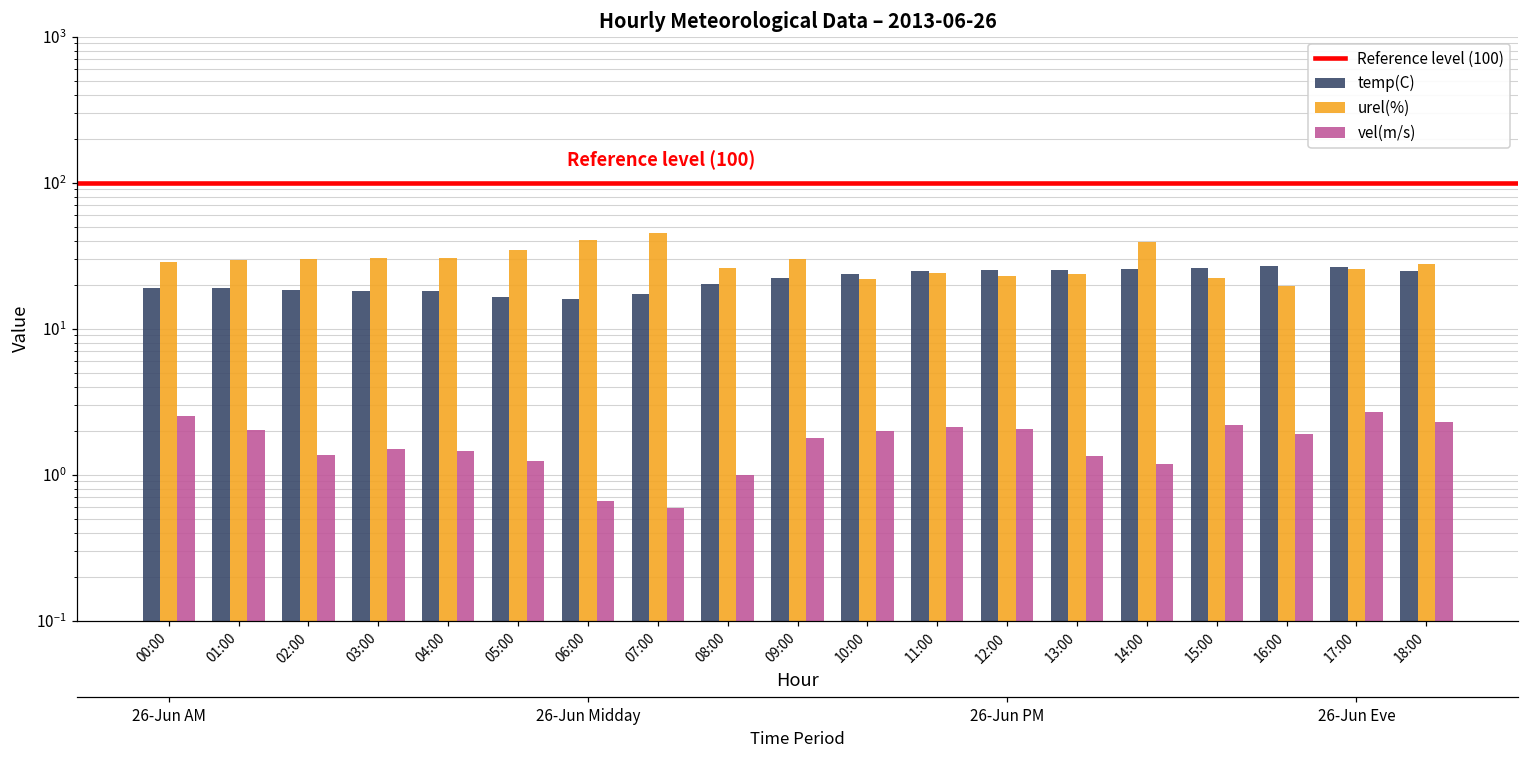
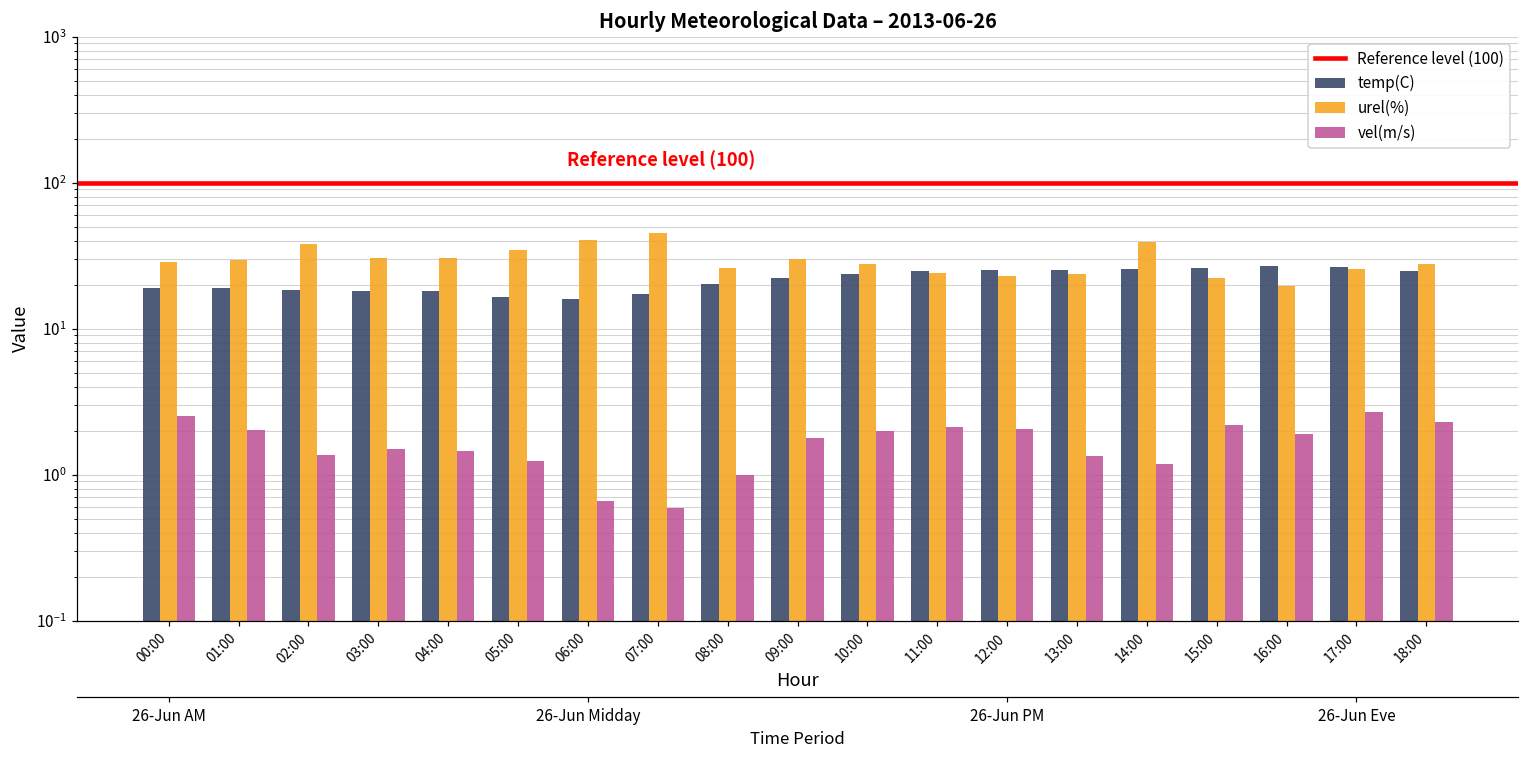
  {
    "urel(%)": {
      "00:00": 29,
      "01:00": 29,
-     "02:00": 30,
+     "02:00": 38,
      "03:00": 31,
      "04:00": 30,
      "05:00": 35,
      "06:00": 40,
      "07:00": 45,
      "08:00": 26,
      "09:00": 30,
-     "10:00": 22,
+     "10:00": 28,
      "11:00": 24,
      "12:00": 23,
      "13:00": 24,
      "14:00": 39,
      "15:00": 22,
      "16:00": 20,
      "17:00": 26,
      "18:00": 28
    }
  }
